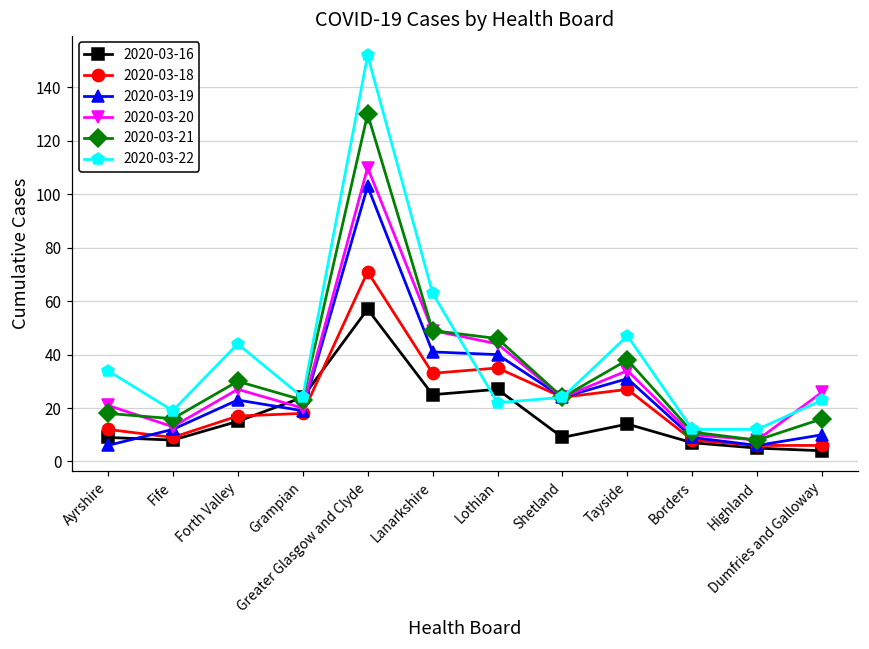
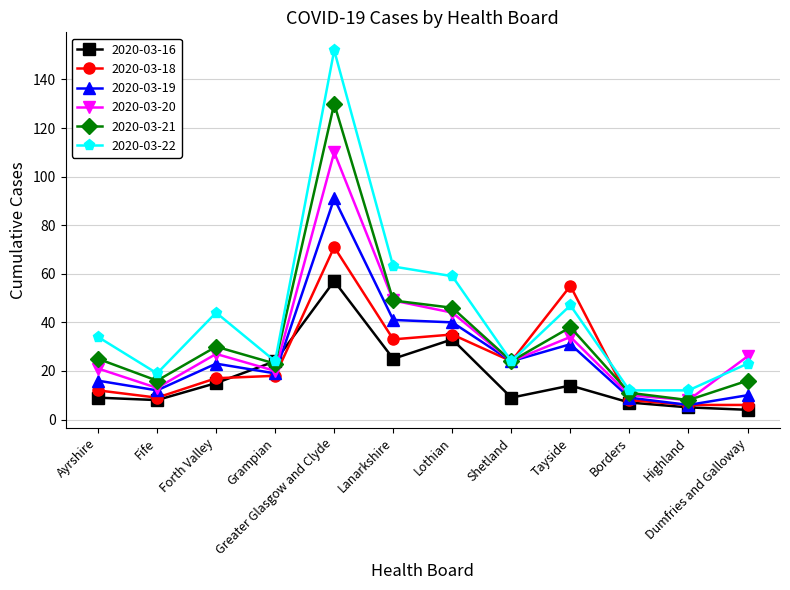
  {
    "2020-03-16": {
      "Ayrshire": 9,
      "Forth Valley": 15,
      "Greater Glasgow and Clyde": 57,
      "Lanarkshire": 25,
-     "Lothian": 27,
+     "Lothian": 33,
      "Shetland": 9,
      "Tayside": 14,
      "Dumfries and Galloway": 4
    },
    "2020-03-18": {
      "Ayrshire": 12,
      "Forth Valley": 17,
      "Greater Glasgow and Clyde": 71,
      "Lanarkshire": 33,
      "Lothian": 35,
-     "Tayside": 27,
+     "Tayside": 55,
      "Dumfries and Galloway": 6
    },
    "2020-03-19": {
-     "Ayrshire": 6,
+     "Ayrshire": 16,
      "Forth Valley": 23,
-     "Greater Glasgow and Clyde": 103,
+     "Greater Glasgow and Clyde": 91,
      "Lanarkshire": 41,
      "Lothian": 40,
      "Tayside": 31,
      "Dumfries and Galloway": 10
    },
    "2020-03-20": {
      "Ayrshire": 21,
      "Forth Valley": 27,
      "Greater Glasgow and Clyde": 110,
      "Lothian": 44,
      "Tayside": 34,
      "Dumfries and Galloway": 26
    },
    "2020-03-21": {
-     "Ayrshire": 18,
+     "Ayrshire": 25,
      "Fife": 16,
      "Forth Valley": 30,
      "Greater Glasgow and Clyde": 130,
      "Lothian": 46,
      "Tayside": 38,
      "Dumfries and Galloway": 16
    },
    "2020-03-22": {
      "Ayrshire": 34,
      "Fife": 19,
      "Forth Valley": 44,
      "Greater Glasgow and Clyde": 152,
      "Lanarkshire": 63,
-     "Lothian": 22,
+     "Lothian": 59,
      "Tayside": 47,
      "Highland": 12,
      "Dumfries and Galloway": 23
    }
  }
